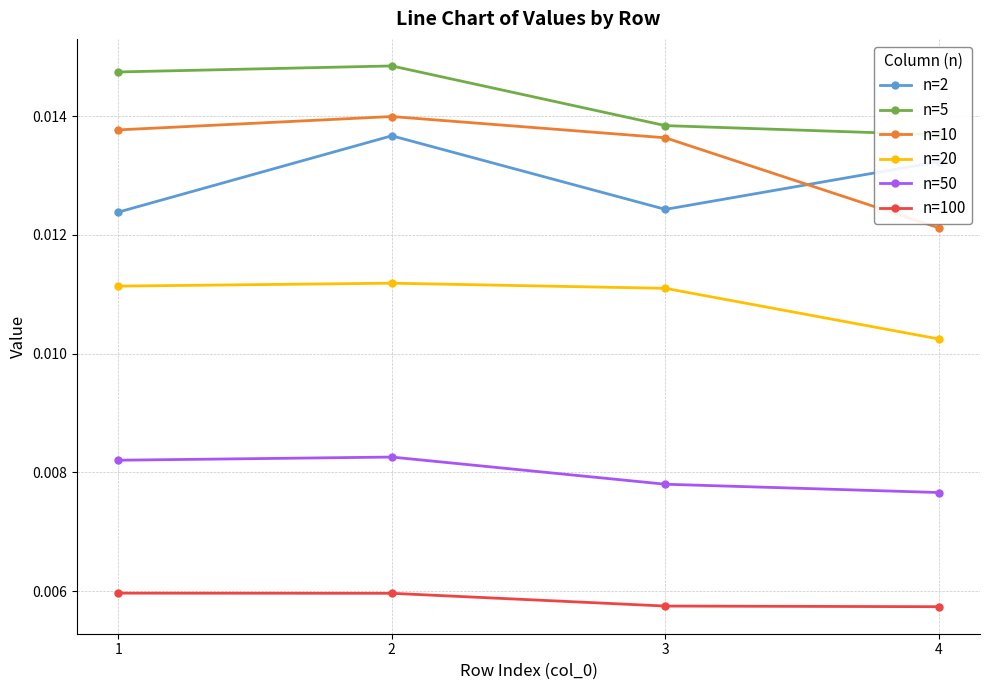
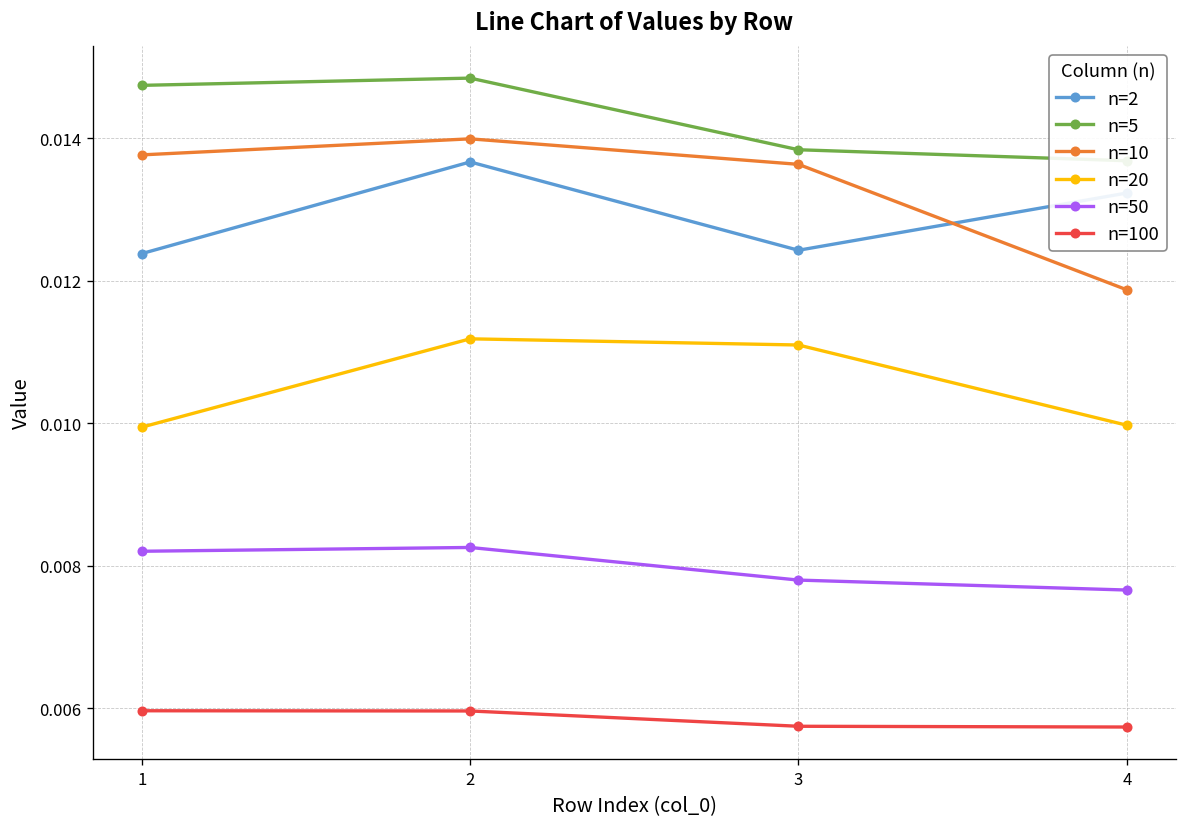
  {
    "n=2": {
      "1": 0.0124,
      "2": 0.0137,
      "3": 0.0124
    },
    "n=5": {
      "1": 0.0147,
      "2": 0.0148,
      "3": 0.0138
    },
    "n=10": {
      "1": 0.0138,
      "2": 0.0140,
      "3": 0.0136,
-     "4": 0.0121
+     "4": 0.0119
    },
    "n=20": {
-     "1": 0.0111,
+     "1": 0.0099,
      "2": 0.0112,
      "3": 0.0111,
-     "4": 0.0102
+     "4": 0.0100
    },
    "n=50": {
      "1": 0.0082,
      "2": 0.0083,
      "3": 0.0078,
      "4": 0.0077
    },
    "n=100": {
      "1": 0.0060,
      "2": 0.0060,
      "3": 0.0058,
      "4": 0.0057
    }
  }
